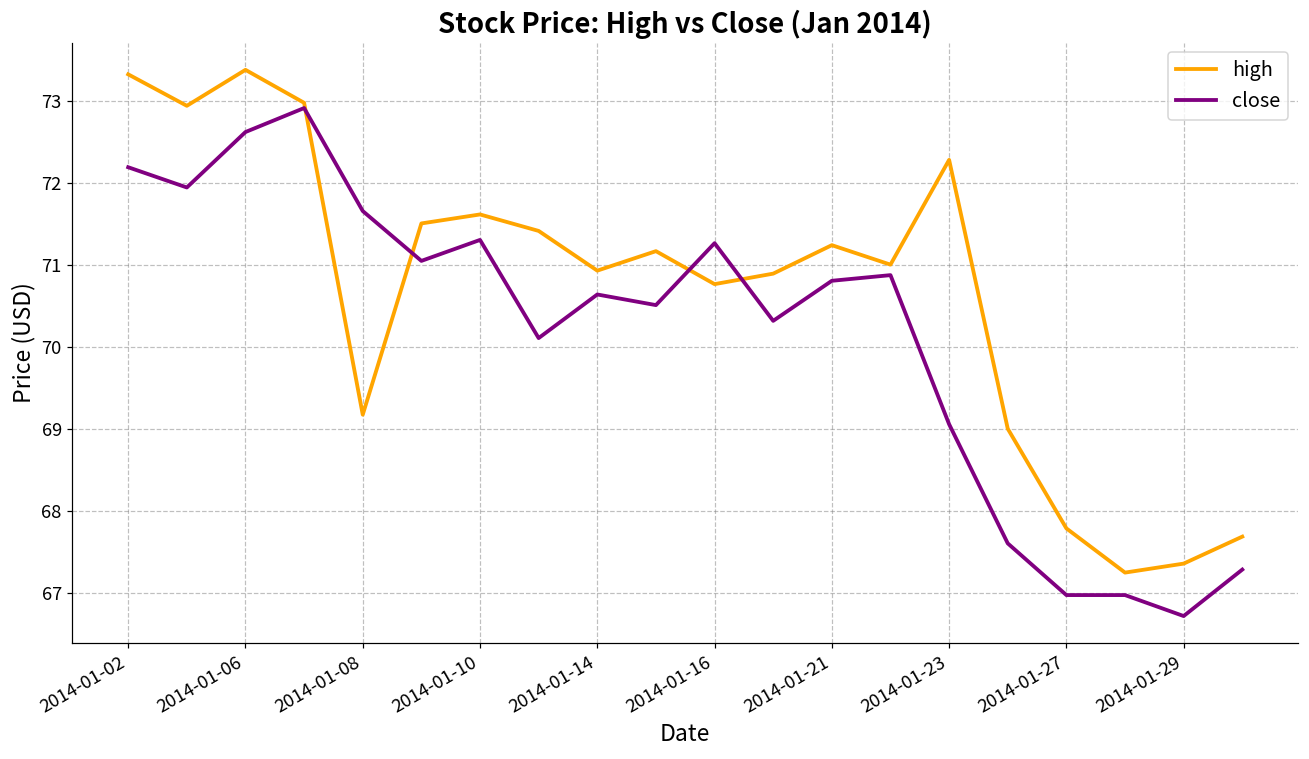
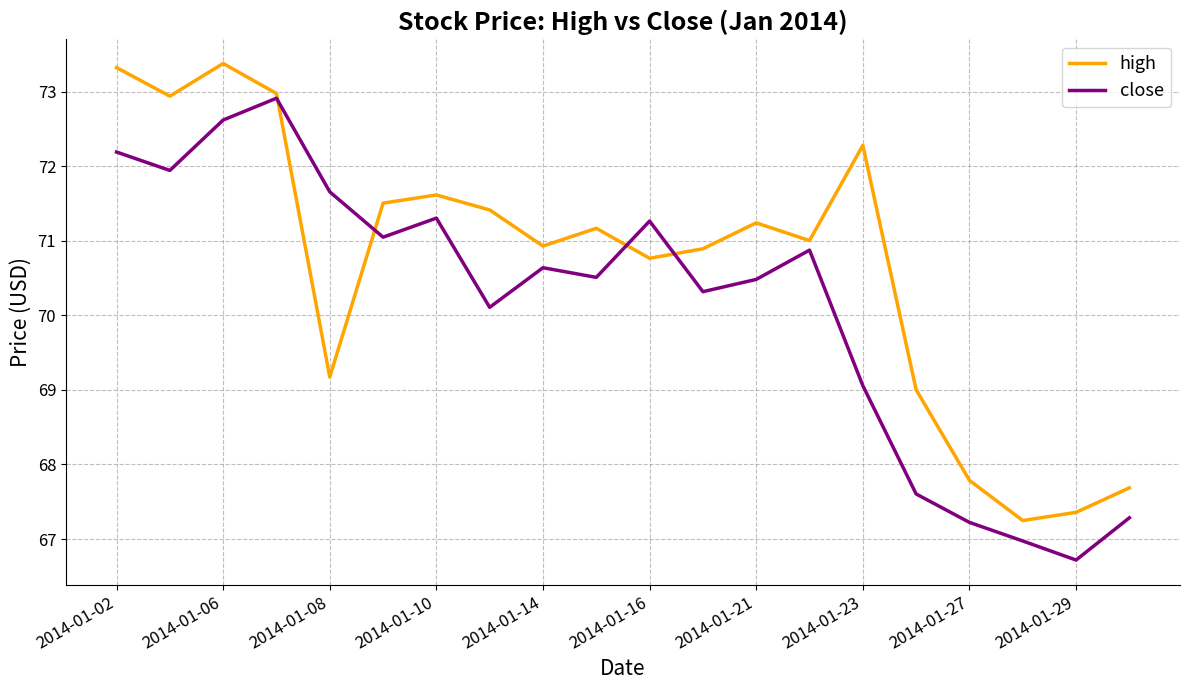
  {
    "high": {
      "2014-01-02": 73.3,
      "2014-01-06": 73.4,
      "2014-01-08": 69.2,
      "2014-01-10": 71.6,
      "2014-01-14": 70.9,
      "2014-01-16": 70.8,
      "2014-01-21": 71.2,
      "2014-01-23": 72.3,
      "2014-01-27": 67.8,
      "2014-01-29": 67.4
    },
    "close": {
      "2014-01-02": 72.2,
      "2014-01-06": 72.6,
      "2014-01-08": 71.7,
      "2014-01-10": 71.3,
      "2014-01-14": 70.6,
      "2014-01-16": 71.3,
-     "2014-01-21": 70.8,
+     "2014-01-21": 70.5,
      "2014-01-23": 69.1,
-     "2014-01-27": 67.0,
+     "2014-01-27": 67.2,
      "2014-01-29": 66.7
    }
  }
